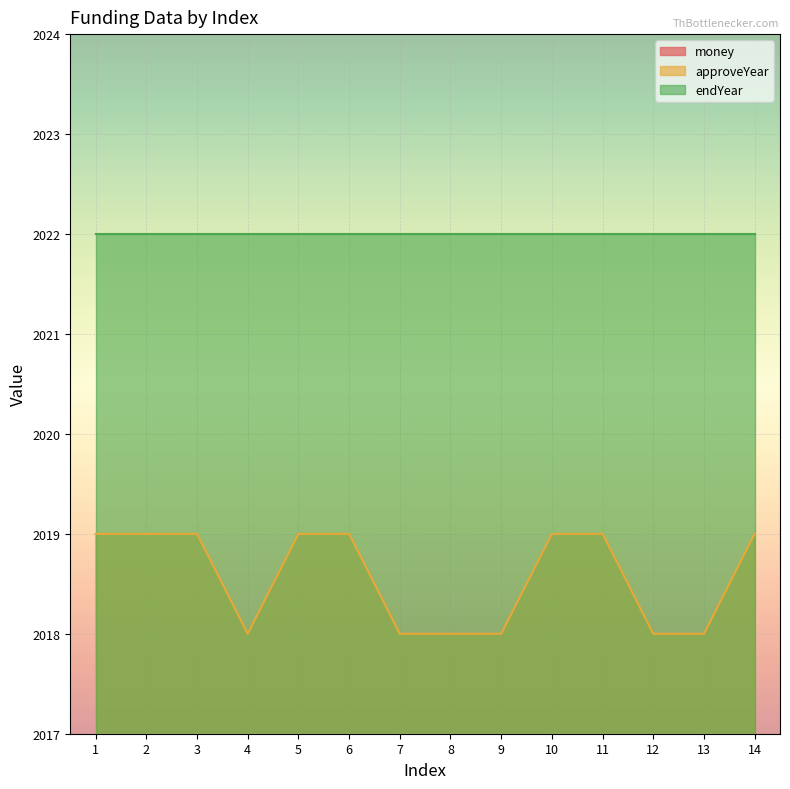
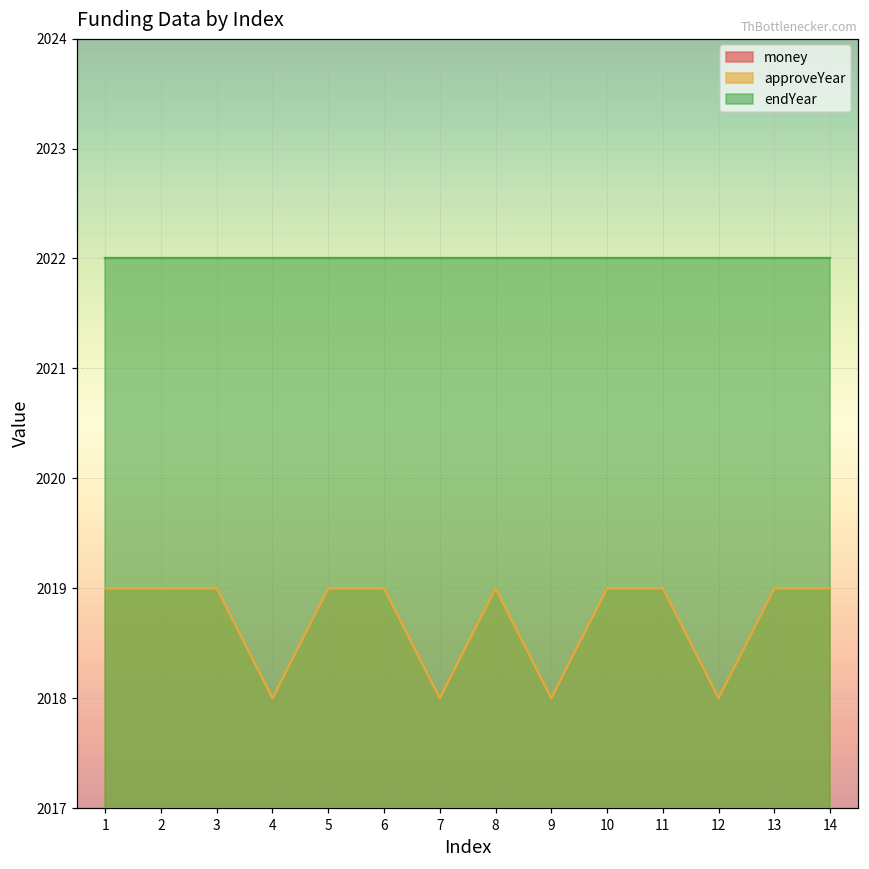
  {
    "approveYear": {
      "1": 2019,
      "2": 2019,
      "3": 2019,
      "4": 2018,
      "5": 2019,
      "6": 2019,
      "7": 2018,
-     "8": 2018,
+     "8": 2019,
      "9": 2018,
      "10": 2019,
      "11": 2019,
      "12": 2018,
-     "13": 2018,
+     "13": 2019,
      "14": 2019
    },
    "endYear": {
      "1": 2022,
      "2": 2022,
      "3": 2022,
      "4": 2022,
      "5": 2022,
      "6": 2022,
      "7": 2022,
      "8": 2022,
      "9": 2022,
      "10": 2022,
      "11": 2022,
      "12": 2022,
      "13": 2022,
      "14": 2022
    }
  }
